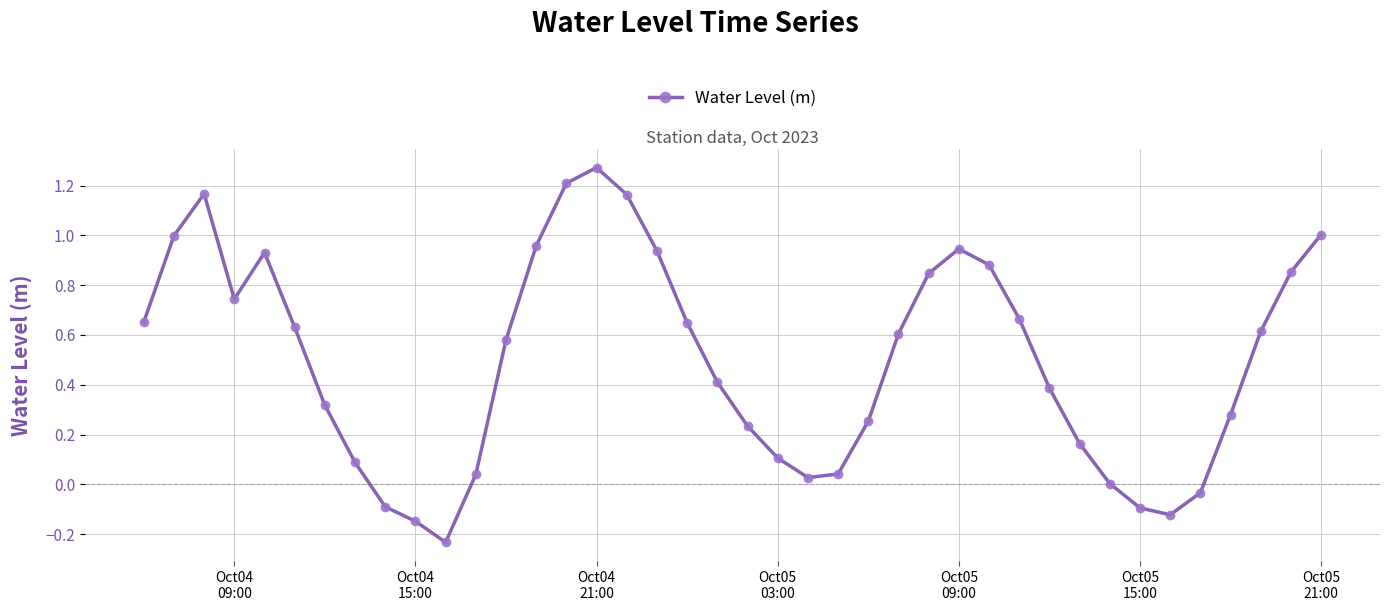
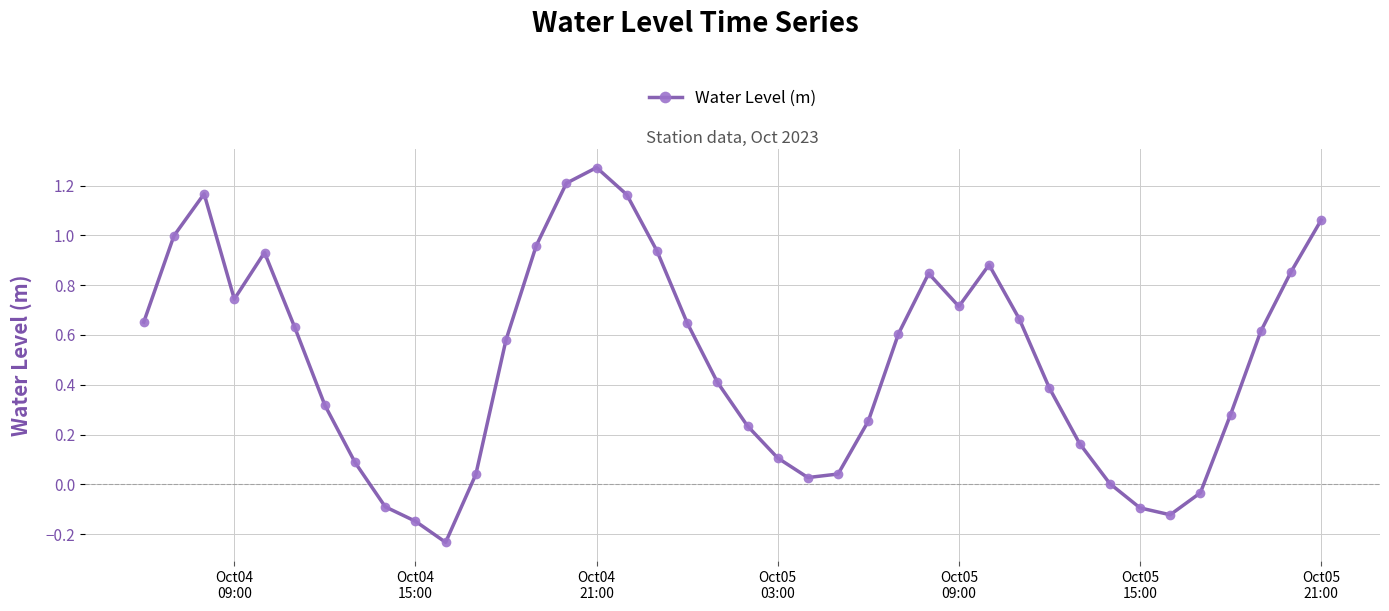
  {
    "Oct04 09:00": 0.74,
    "Oct04 15:00": -0.15,
    "Oct04 21:00": 1.27,
    "Oct05 03:00": 0.11,
-   "Oct05 09:00": 0.95,
+   "Oct05 09:00": 0.71,
    "Oct05 15:00": -0.09,
-   "Oct05 21:00": 1.00
+   "Oct05 21:00": 1.06
  }
